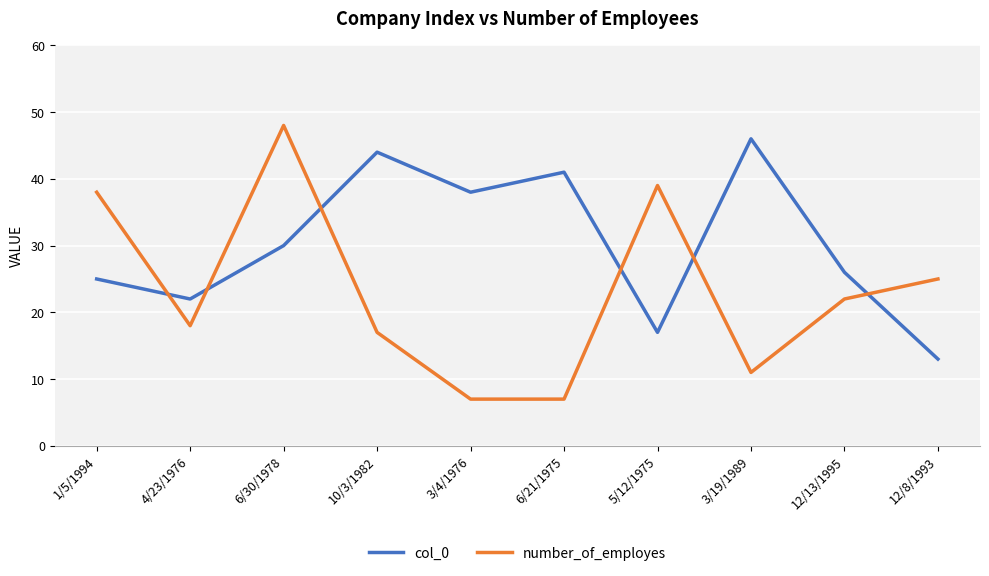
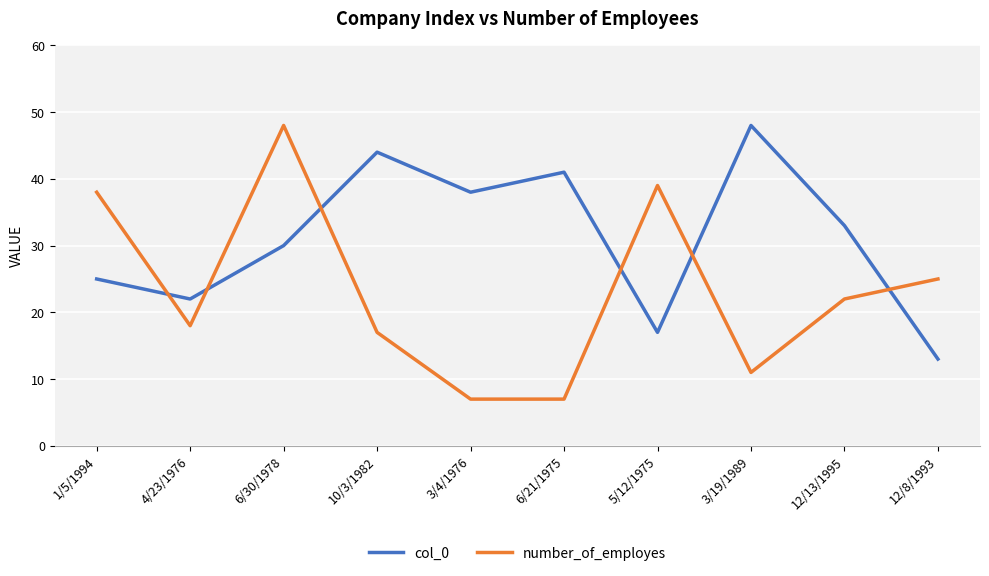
  {
    "col_0": {
      "1/5/1994": 25,
      "4/23/1976": 22,
      "6/30/1978": 30,
      "10/3/1982": 44,
      "3/4/1976": 38,
      "6/21/1975": 41,
      "5/12/1975": 17,
-     "3/19/1989": 46,
-     "12/13/1995": 26,
+     "3/19/1989": 48,
+     "12/13/1995": 33,
      "12/8/1993": 13
    },
    "number_of_employes": {
      "1/5/1994": 38,
      "4/23/1976": 18,
      "6/30/1978": 48,
      "10/3/1982": 17,
      "3/4/1976": 7,
      "6/21/1975": 7,
      "5/12/1975": 39,
      "3/19/1989": 11,
      "12/13/1995": 22,
      "12/8/1993": 25
    }
  }
